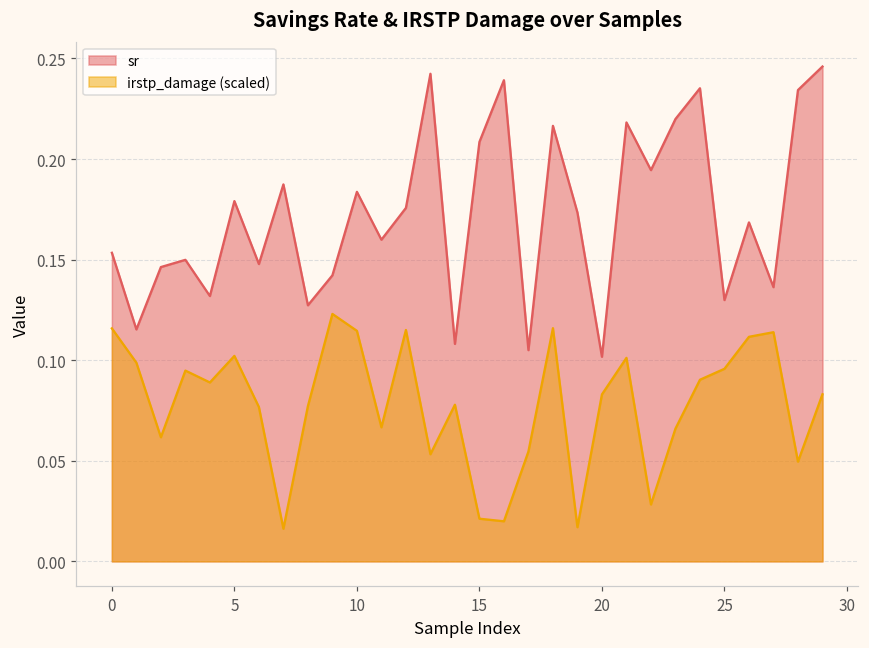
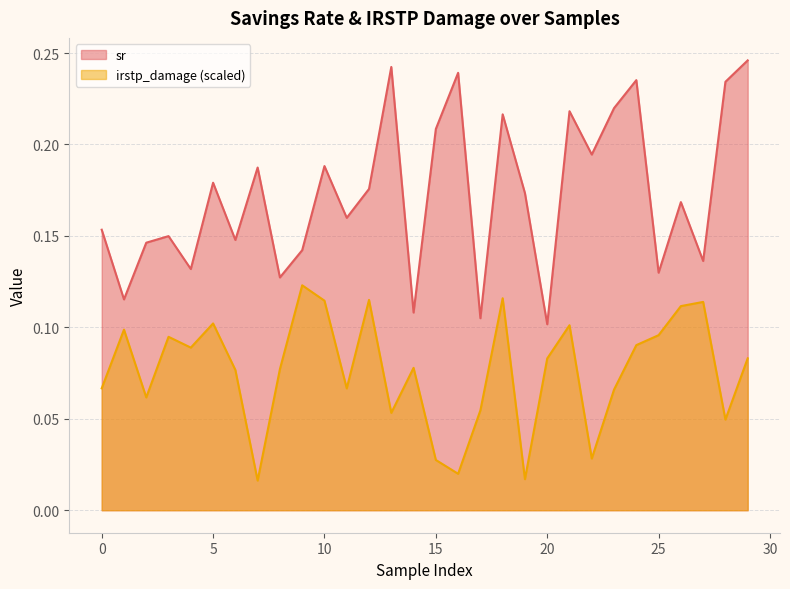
  {
    "sr": {
      "0": 0.153,
      "5": 0.179,
-     "10": 0.184,
+     "10": 0.188,
      "15": 0.209,
      "20": 0.102,
      "25": 0.130
    },
    "irstp_damage (scaled)": {
-     "0": 0.116,
+     "0": 0.067,
      "5": 0.102,
      "10": 0.115,
-     "15": 0.021,
+     "15": 0.027,
      "20": 0.083,
      "25": 0.096
    }
  }
